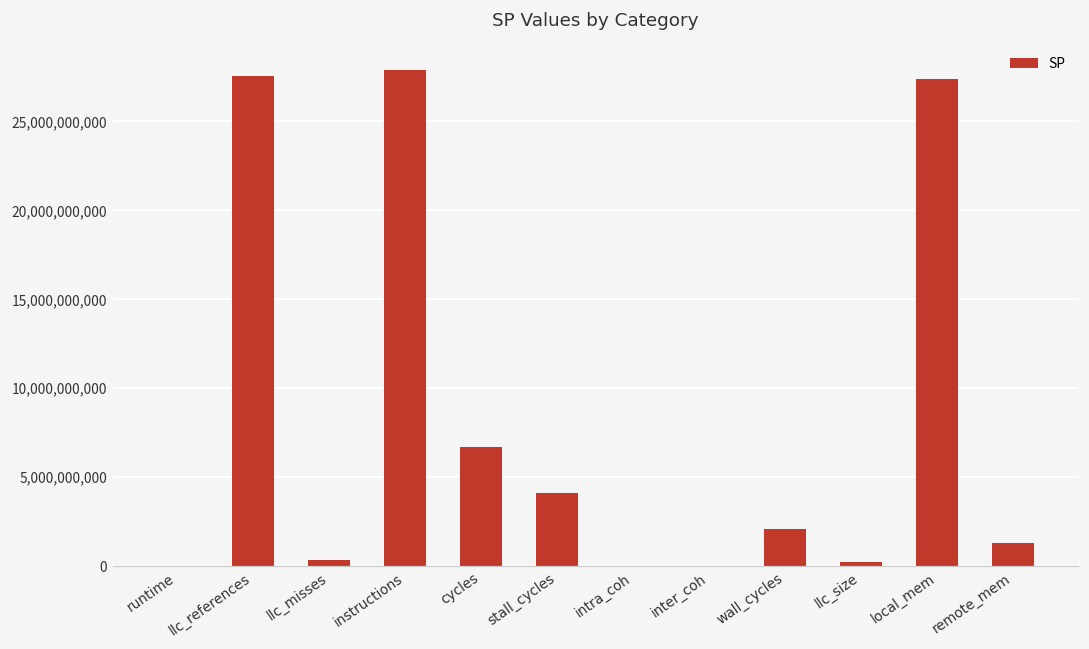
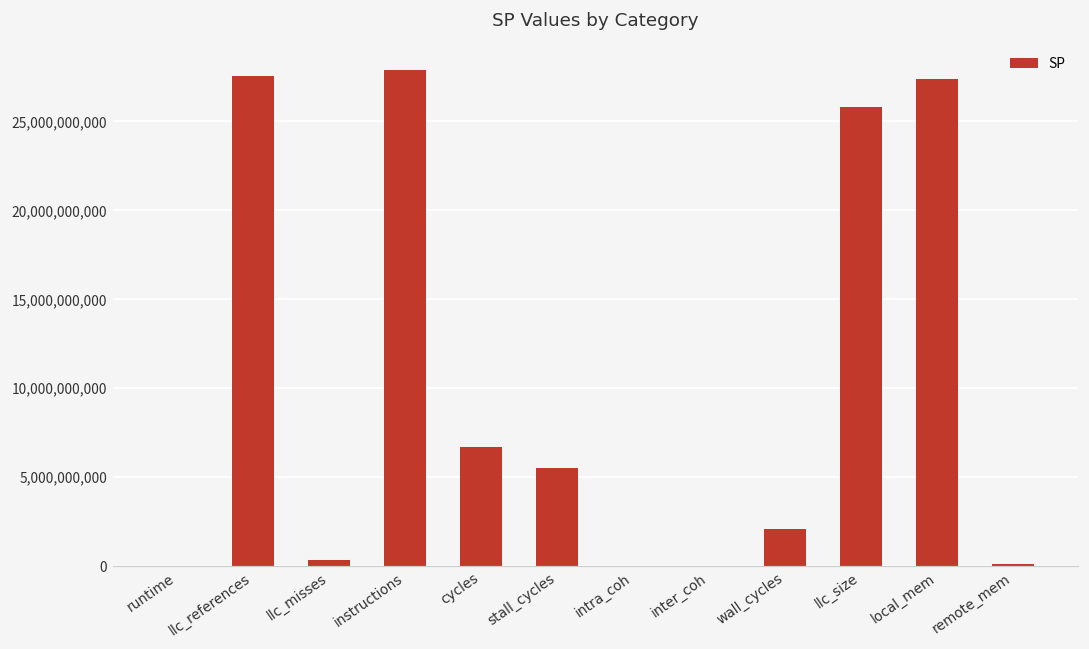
  {
    "llc_references": "27,600,000,000",
    "llc_misses": "400,000,000",
    "instructions": "27,900,000,000",
    "cycles": "6,700,000,000",
-   "stall_cycles": "4,100,000,000",
+   "stall_cycles": "5,500,000,000",
    "wall_cycles": "2,100,000,000",
-   "llc_size": "200,000,000",
+   "llc_size": "25,800,000,000",
    "local_mem": "27,400,000,000",
-   "remote_mem": "1,300,000,000"
+   "remote_mem": "100,000,000"
  }
